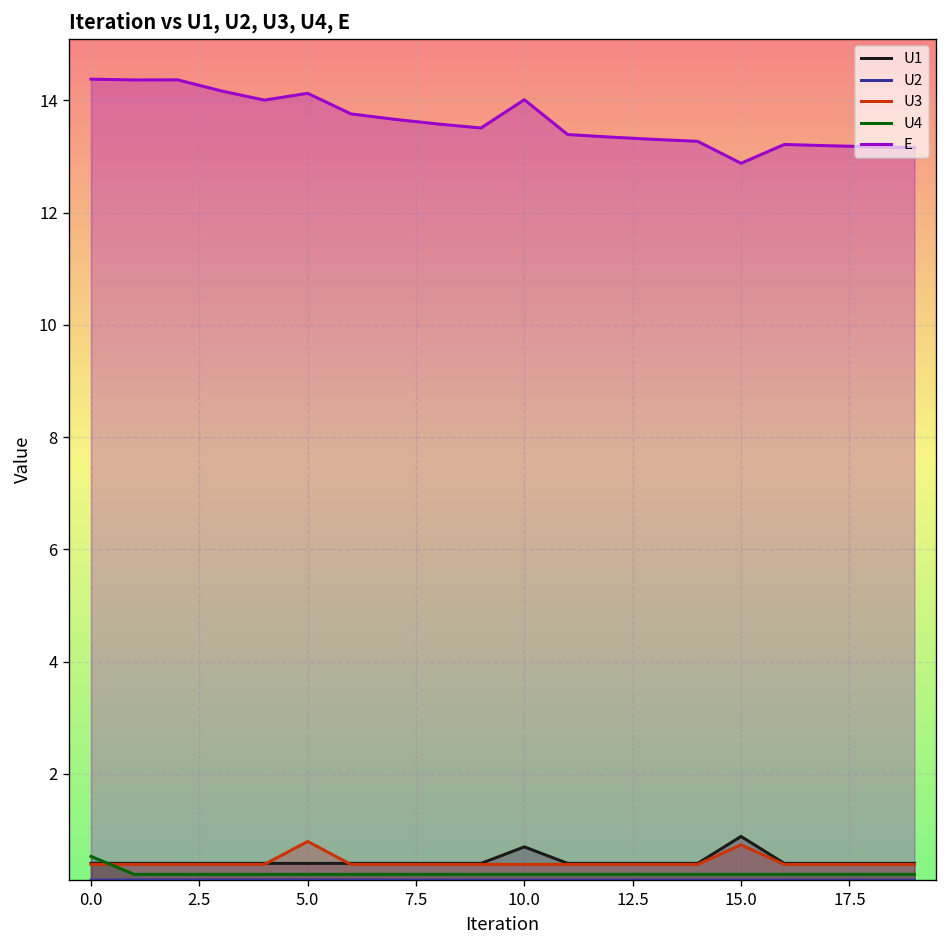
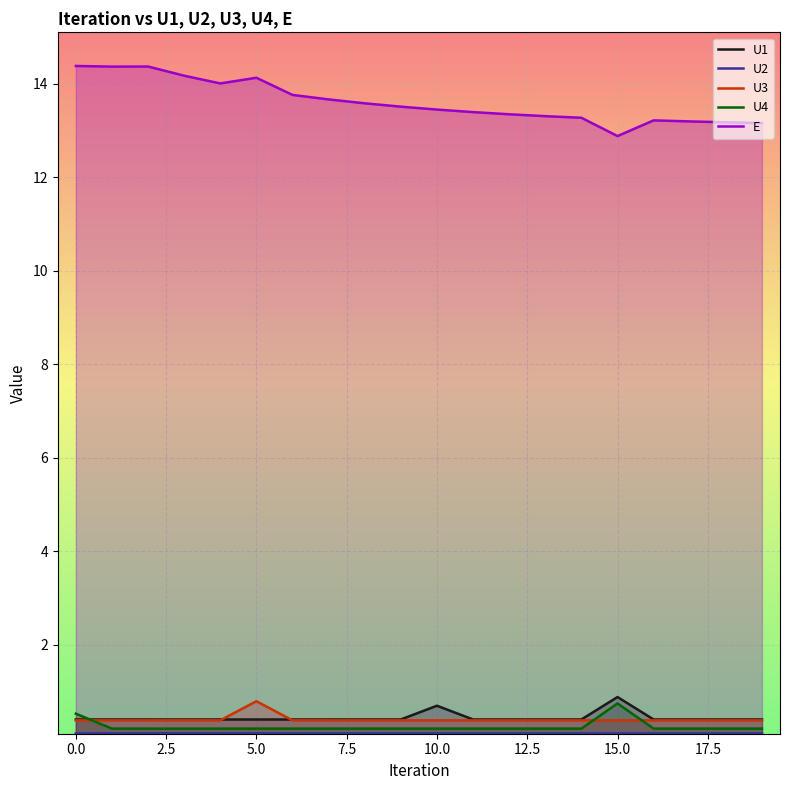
  {
    "U1": {
      "5.0": 0.4,
      "10.0": 0.7,
      "15.0": 0.9
    },
    "U2": {
      "0.0": 0.1,
      "5.0": 0.1,
      "10.0": 0.1,
      "15.0": 0.1
    },
    "U3": {
      "5.0": 0.8,
      "10.0": 0.4,
-     "15.0": 0.7
+     "15.0": 0.4
    },
    "U4": {
      "0.0": 0.5,
      "5.0": 0.2,
      "10.0": 0.2,
-     "15.0": 0.2
+     "15.0": 0.8
    },
    "E": {
      "0.0": 14.4,
      "5.0": 14.1,
-     "10.0": 14.0,
+     "10.0": 13.4,
      "15.0": 12.9
    }
  }
